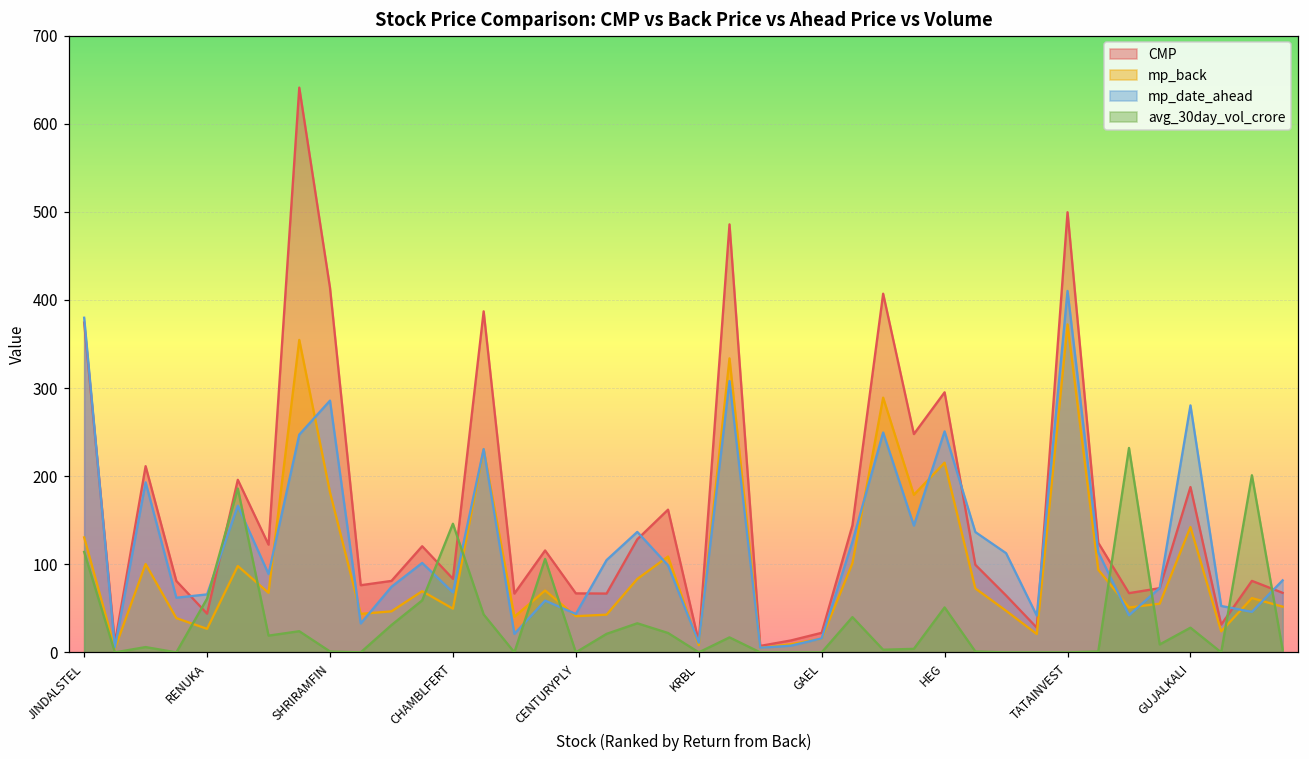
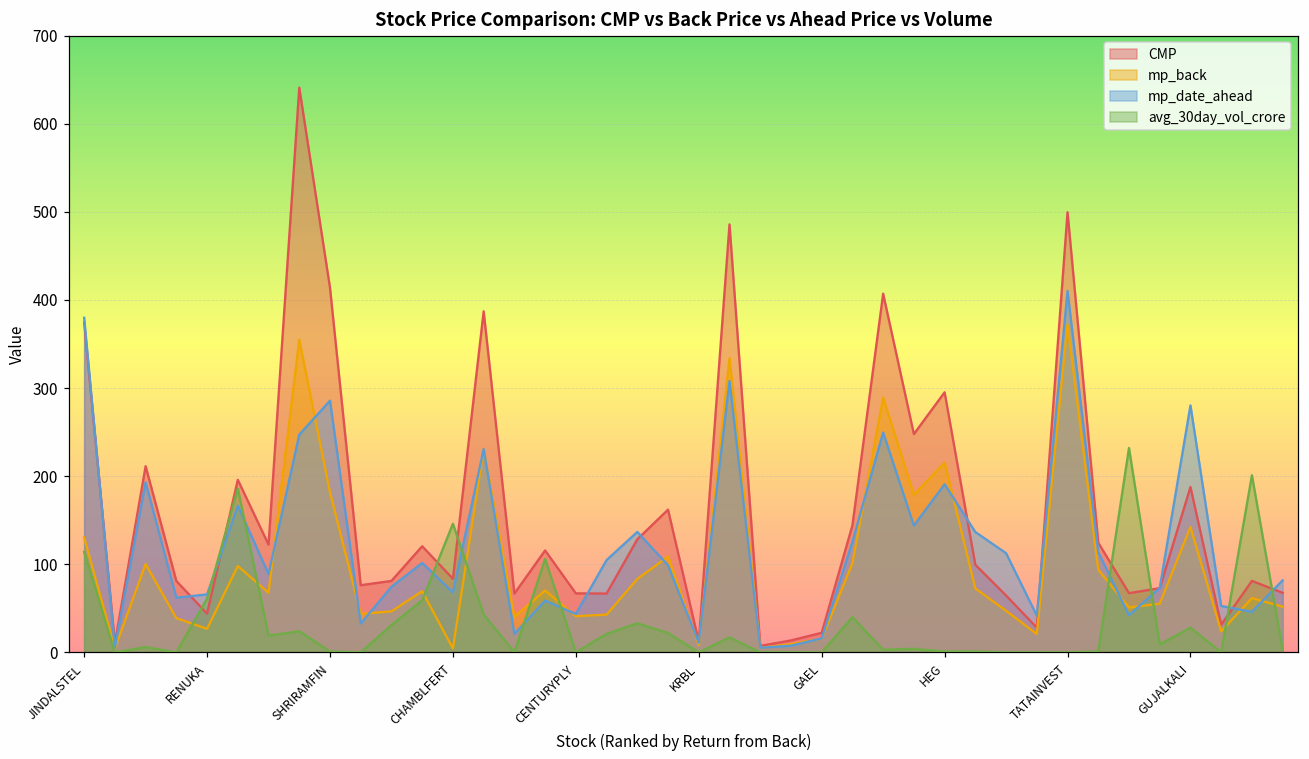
  {
    "CMP": {
      "JINDALSTEL": 370,
      "RENUKA": 40,
      "SHRIRAMFIN": 410,
      "CHAMBLFERT": 80,
      "CENTURYPLY": 70,
      "GAEL": 20,
      "HEG": 300,
      "TATAINVEST": 500,
      "GUJALKALI": 190
    },
    "mp_back": {
      "JINDALSTEL": 130,
      "RENUKA": 30,
      "SHRIRAMFIN": 180,
-     "CHAMBLFERT": 50,
+     "CHAMBLFERT": 0,
      "HEG": 220,
      "TATAINVEST": 370,
      "GUJALKALI": 140
    },
    "mp_date_ahead": {
      "JINDALSTEL": 380,
      "RENUKA": 70,
      "SHRIRAMFIN": 290,
      "CHAMBLFERT": 70,
-     "HEG": 250,
+     "HEG": 190,
      "TATAINVEST": 410,
      "GUJALKALI": 280
    },
    "avg_30day_vol_crore": {
      "JINDALSTEL": 110,
      "RENUKA": 60,
      "SHRIRAMFIN": 0,
      "CHAMBLFERT": 150,
      "CENTURYPLY": 0,
      "KRBL": 0,
      "GAEL": 0,
-     "HEG": 50,
+     "HEG": 0,
      "TATAINVEST": 0,
      "GUJALKALI": 30
    }
  }
